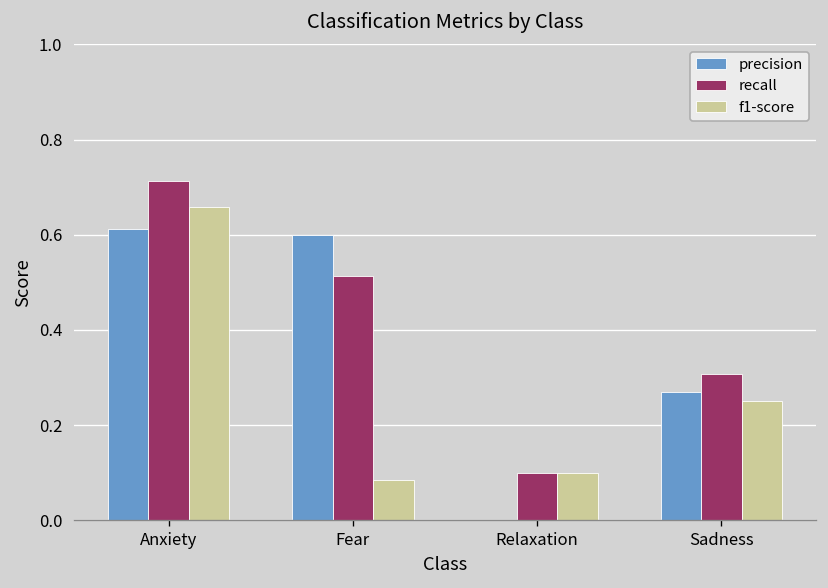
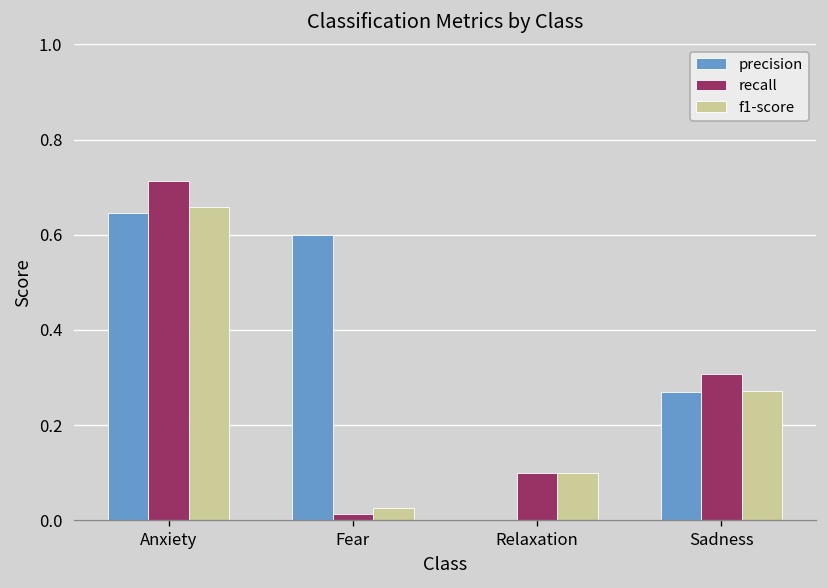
  {
    "precision": {
-     "Anxiety": 0.61,
+     "Anxiety": 0.64,
      "Fear": 0.60,
      "Relaxation": 0.00,
      "Sadness": 0.27
    },
    "recall": {
      "Anxiety": 0.71,
-     "Fear": 0.51,
+     "Fear": 0.01,
      "Relaxation": 0.10,
      "Sadness": 0.31
    },
    "f1-score": {
      "Anxiety": 0.66,
-     "Fear": 0.09,
+     "Fear": 0.03,
      "Relaxation": 0.10,
-     "Sadness": 0.25
+     "Sadness": 0.27
    }
  }
